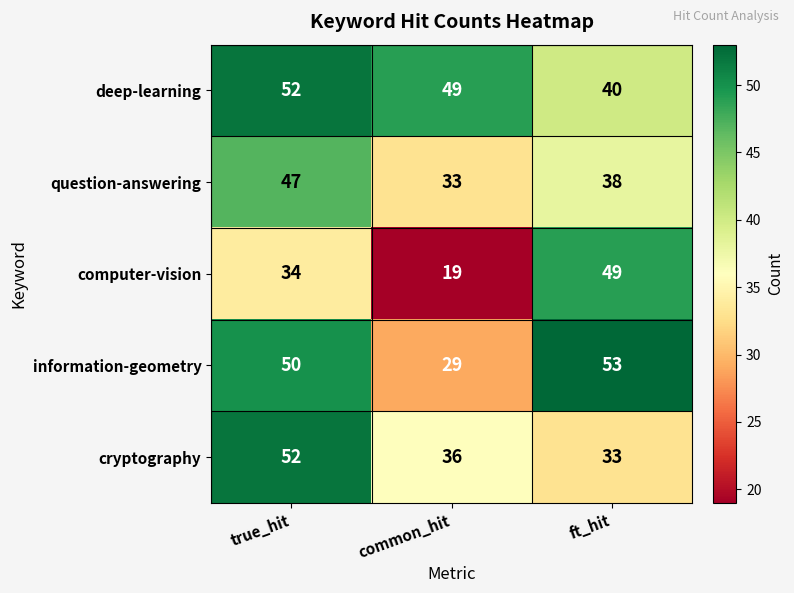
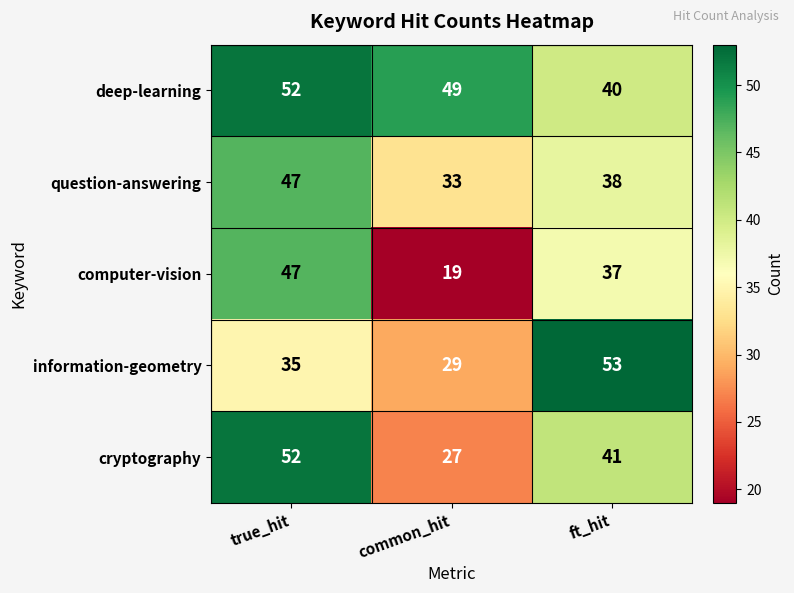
  {
    "deep-learning": {
      "true_hit": 52,
      "common_hit": 49,
      "ft_hit": 40
    },
    "question-answering": {
      "true_hit": 47,
      "common_hit": 33,
      "ft_hit": 38
    },
    "computer-vision": {
-     "true_hit": 34,
+     "true_hit": 47,
      "common_hit": 19,
-     "ft_hit": 49
+     "ft_hit": 37
    },
    "information-geometry": {
-     "true_hit": 50,
+     "true_hit": 35,
      "common_hit": 29,
      "ft_hit": 53
    },
    "cryptography": {
      "true_hit": 52,
-     "common_hit": 36,
-     "ft_hit": 33
+     "common_hit": 27,
+     "ft_hit": 41
    }
  }
